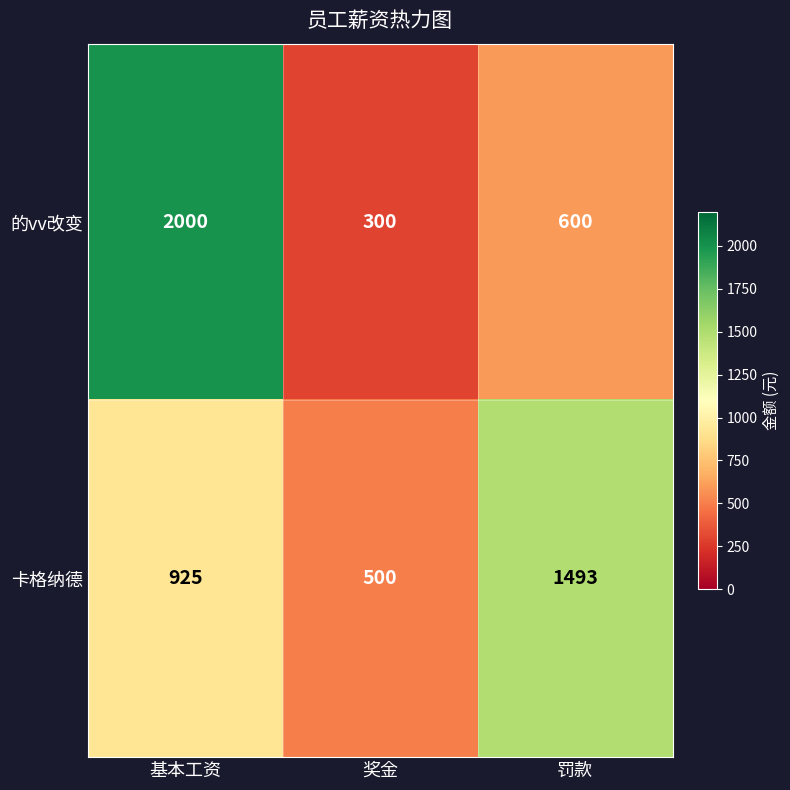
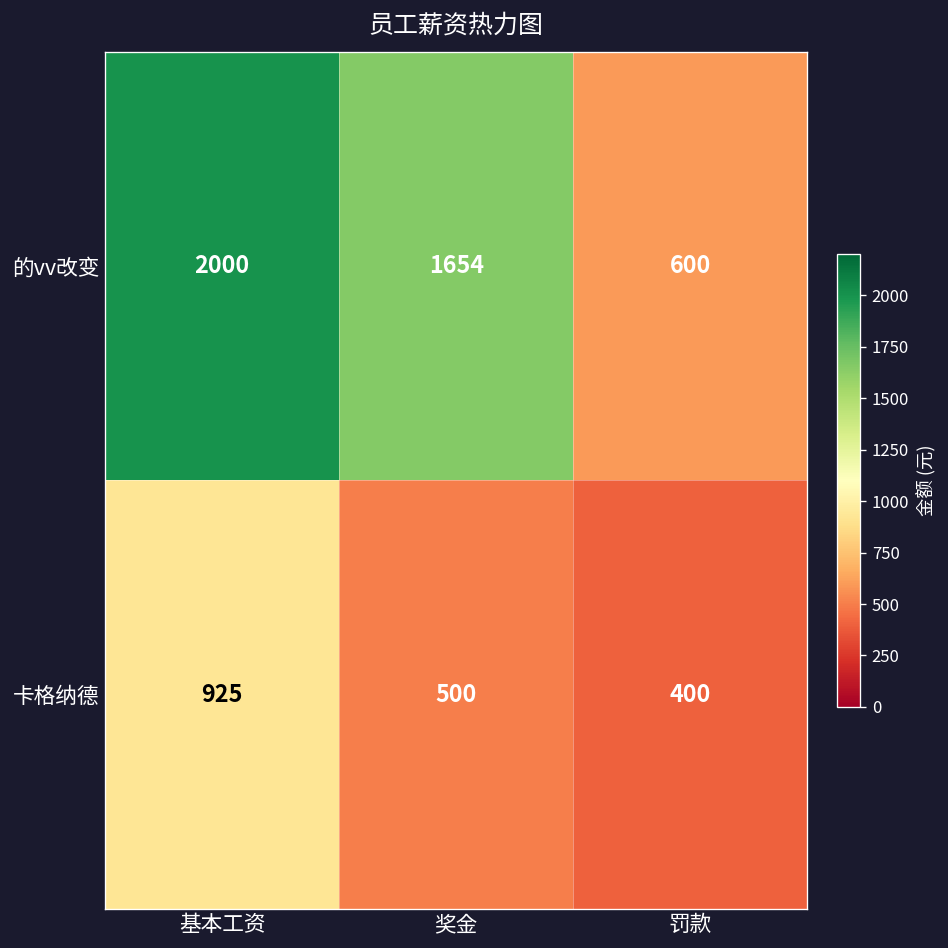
  {
    "的vv改变": {
      "基本工资": 2000,
-     "奖金": 300,
+     "奖金": 1654,
      "罚款": 600
    },
    "卡格纳德": {
      "基本工资": 925,
      "奖金": 500,
-     "罚款": 1493
+     "罚款": 400
    }
  }
